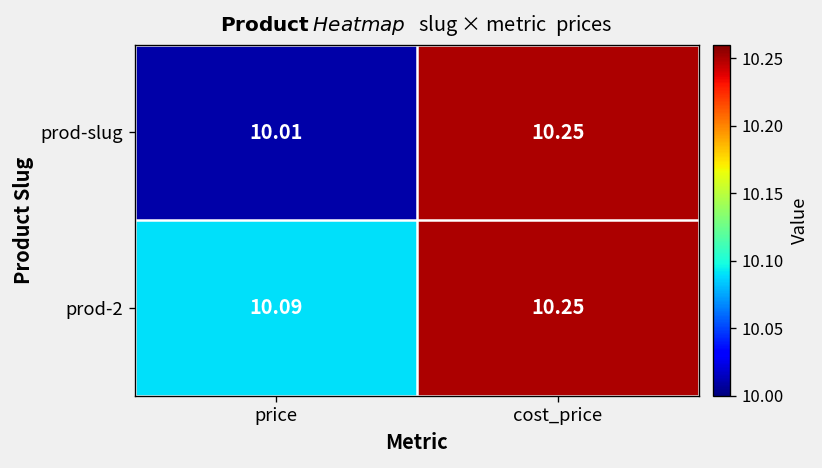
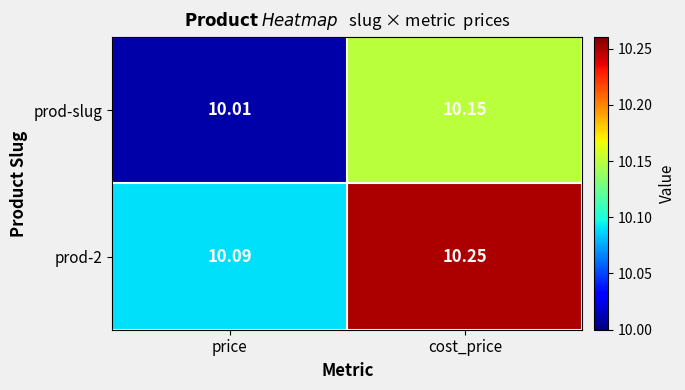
  {
    "prod-slug": {
      "price": 10.01,
-     "cost_price": 10.25
+     "cost_price": 10.15
    },
    "prod-2": {
      "price": 10.09,
      "cost_price": 10.25
    }
  }
